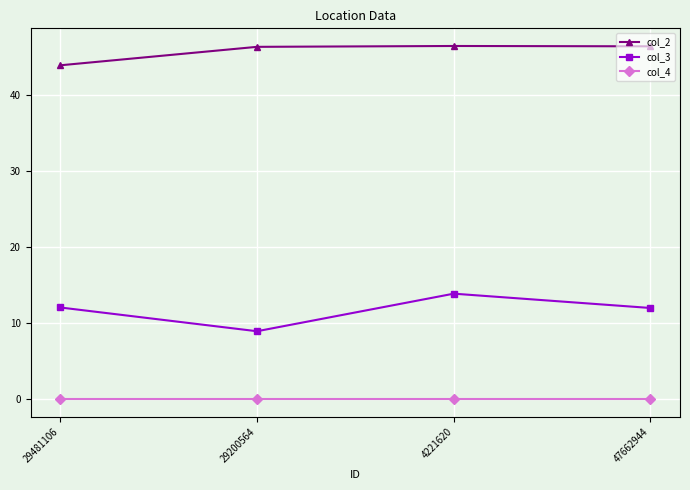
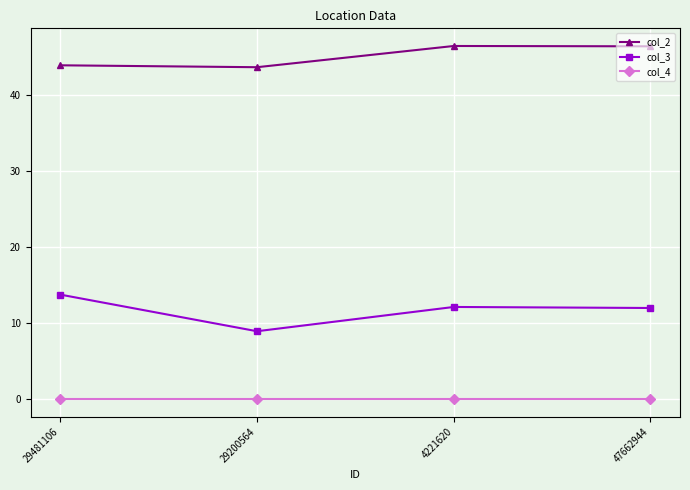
  {
    "col_2": {
      "29481106": 44,
-     "29200564": 46,
+     "29200564": 44,
      "4221620": 46
    },
    "col_3": {
-     "29481106": 12,
+     "29481106": 14,
      "29200564": 9,
-     "4221620": 14,
+     "4221620": 12,
      "47662944": 12
    },
    "col_4": {
      "29481106": 0,
      "29200564": 0,
      "4221620": 0,
      "47662944": 0
    }
  }
